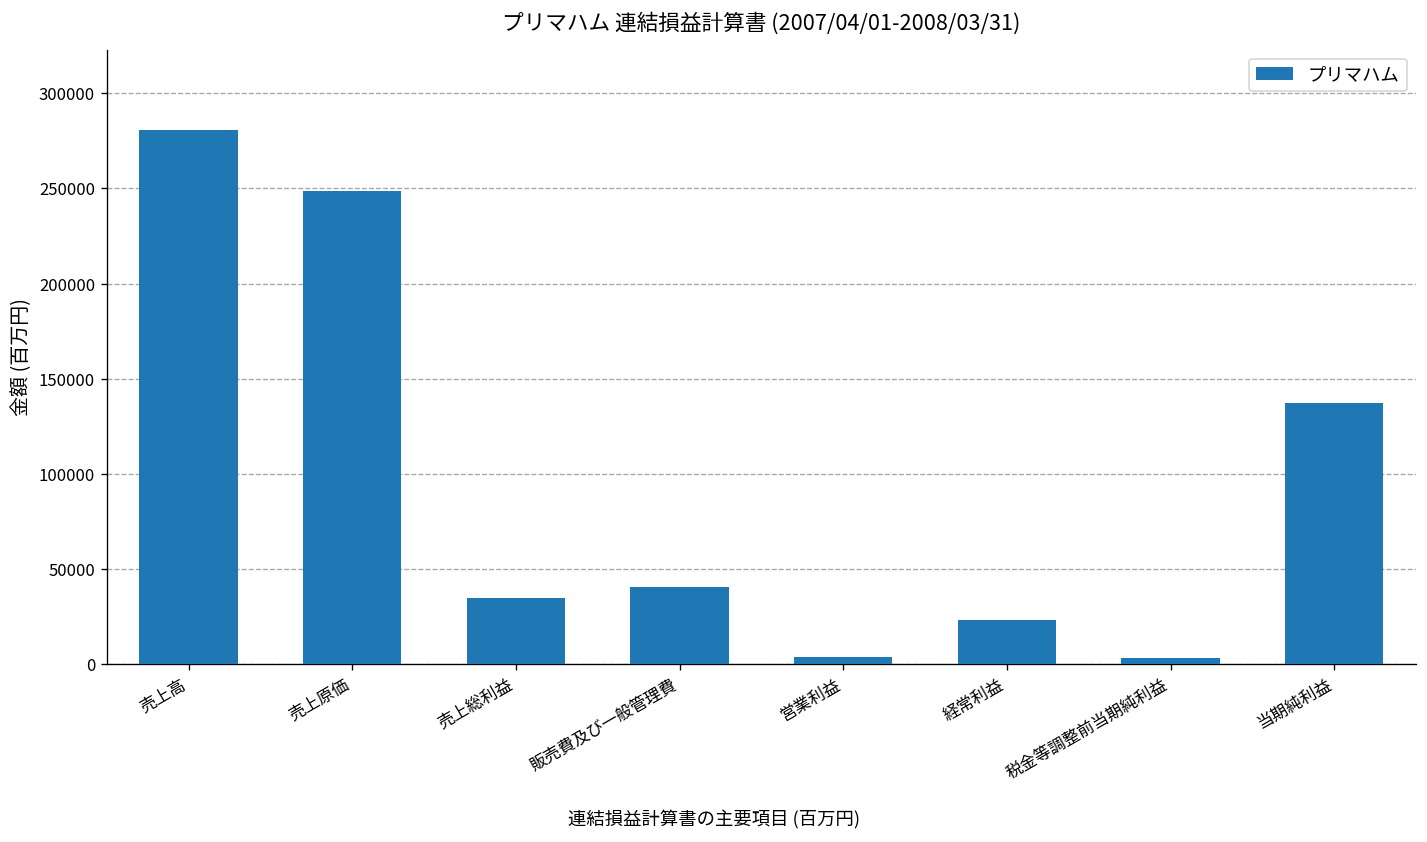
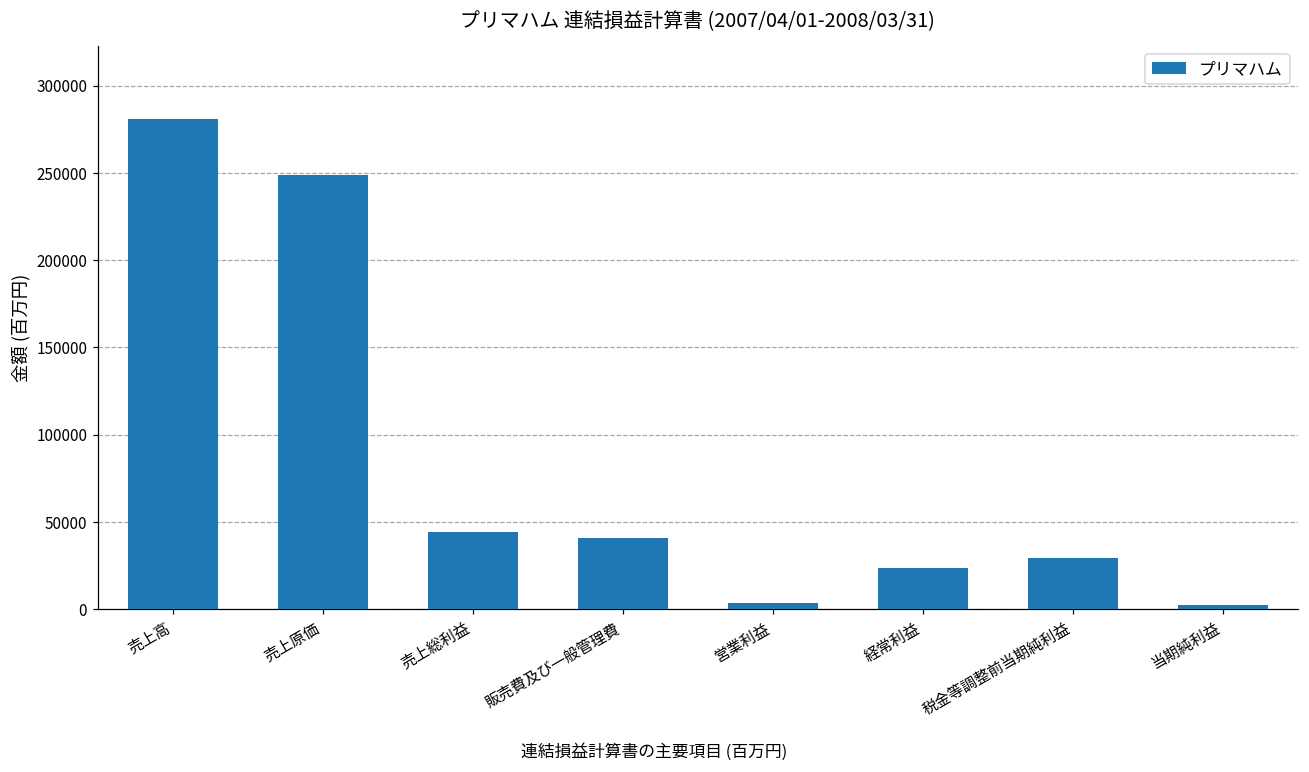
  {
    "売上高": 281000,
    "売上原価": 249000,
-   "売上総利益": 35000,
+   "売上総利益": 44000,
    "販売費及び一般管理費": 40000,
    "営業利益": 4000,
    "経常利益": 23000,
-   "税金等調整前当期純利益": 3000,
-   "当期純利益": 137000
+   "税金等調整前当期純利益": 29000,
+   "当期純利益": 2000
  }
